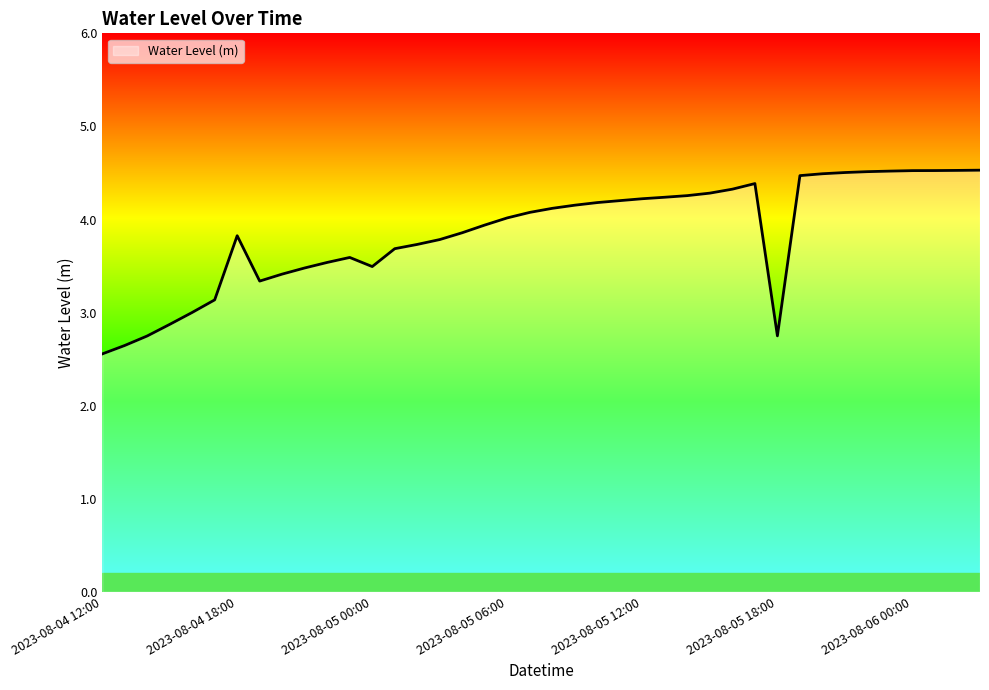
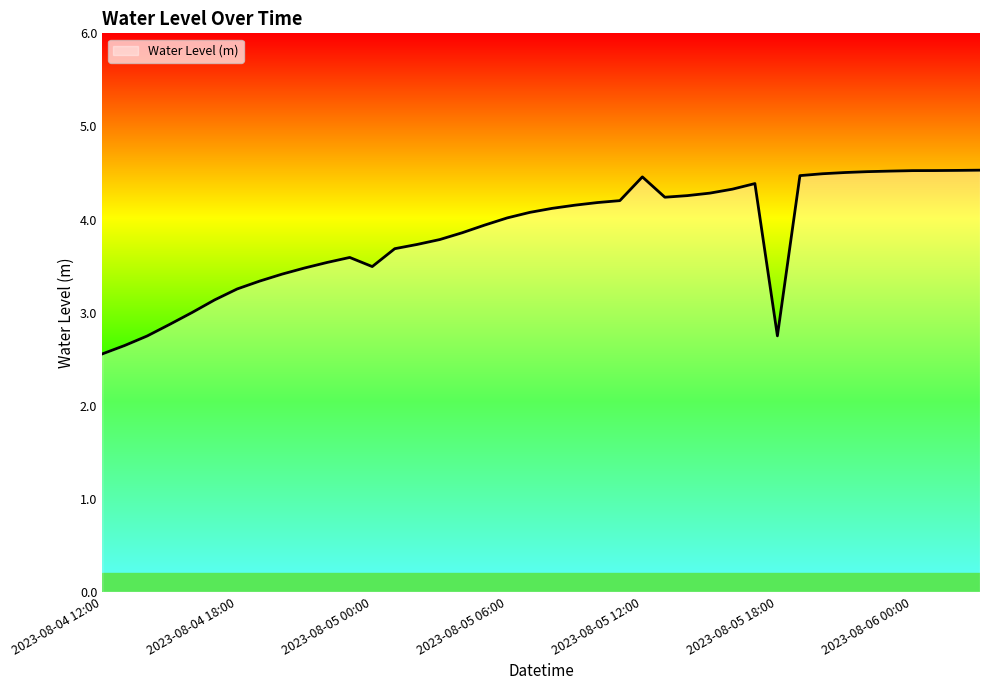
  {
    "2023-08-04 12:00": 2.6,
-   "2023-08-04 18:00": 3.8,
+   "2023-08-04 18:00": 3.3,
    "2023-08-05 00:00": 3.5,
    "2023-08-05 06:00": 4.0,
-   "2023-08-05 12:00": 4.2,
+   "2023-08-05 12:00": 4.5,
    "2023-08-05 18:00": 2.8,
    "2023-08-06 00:00": 4.5
  }
